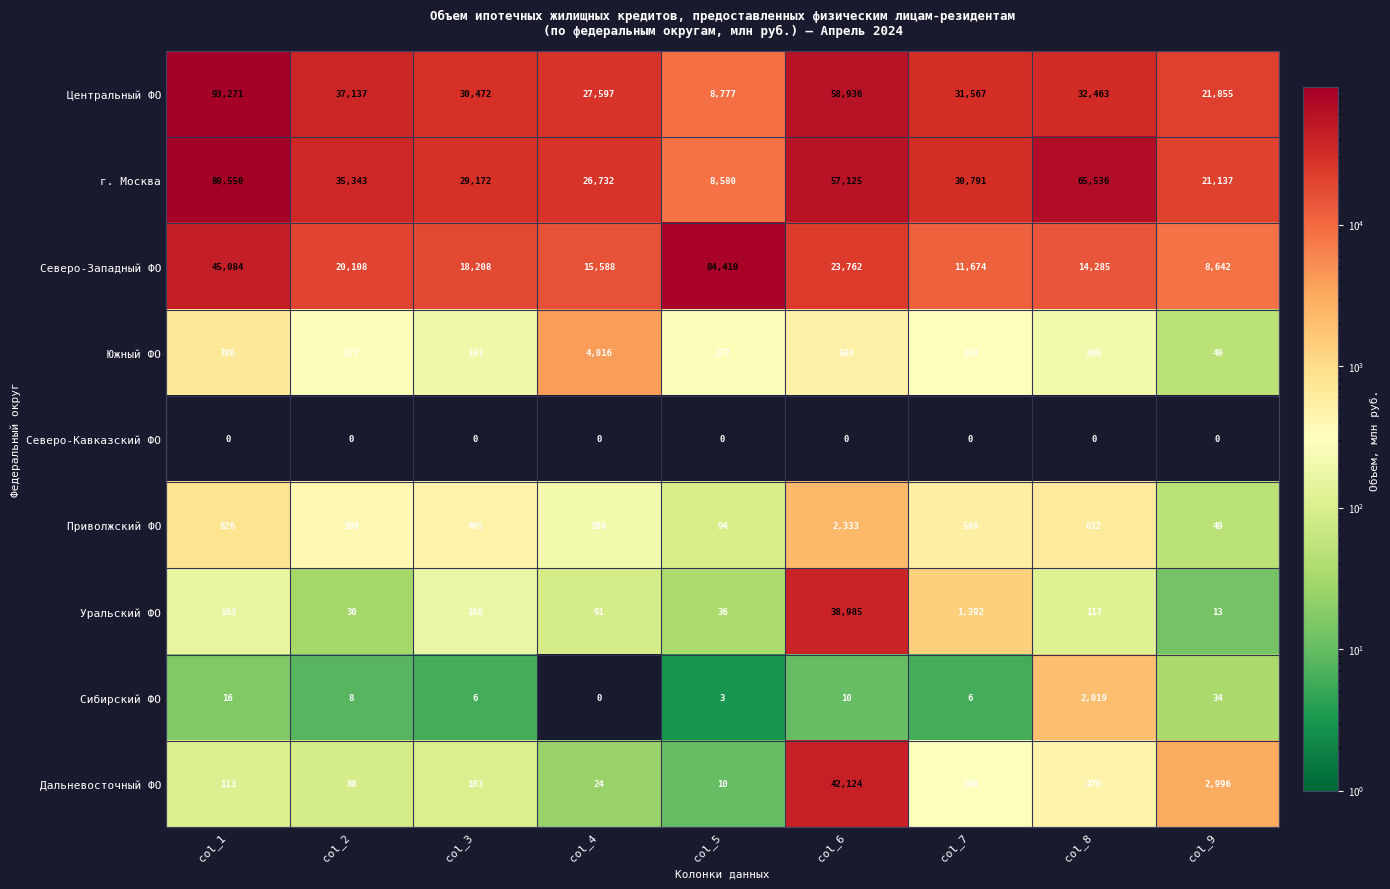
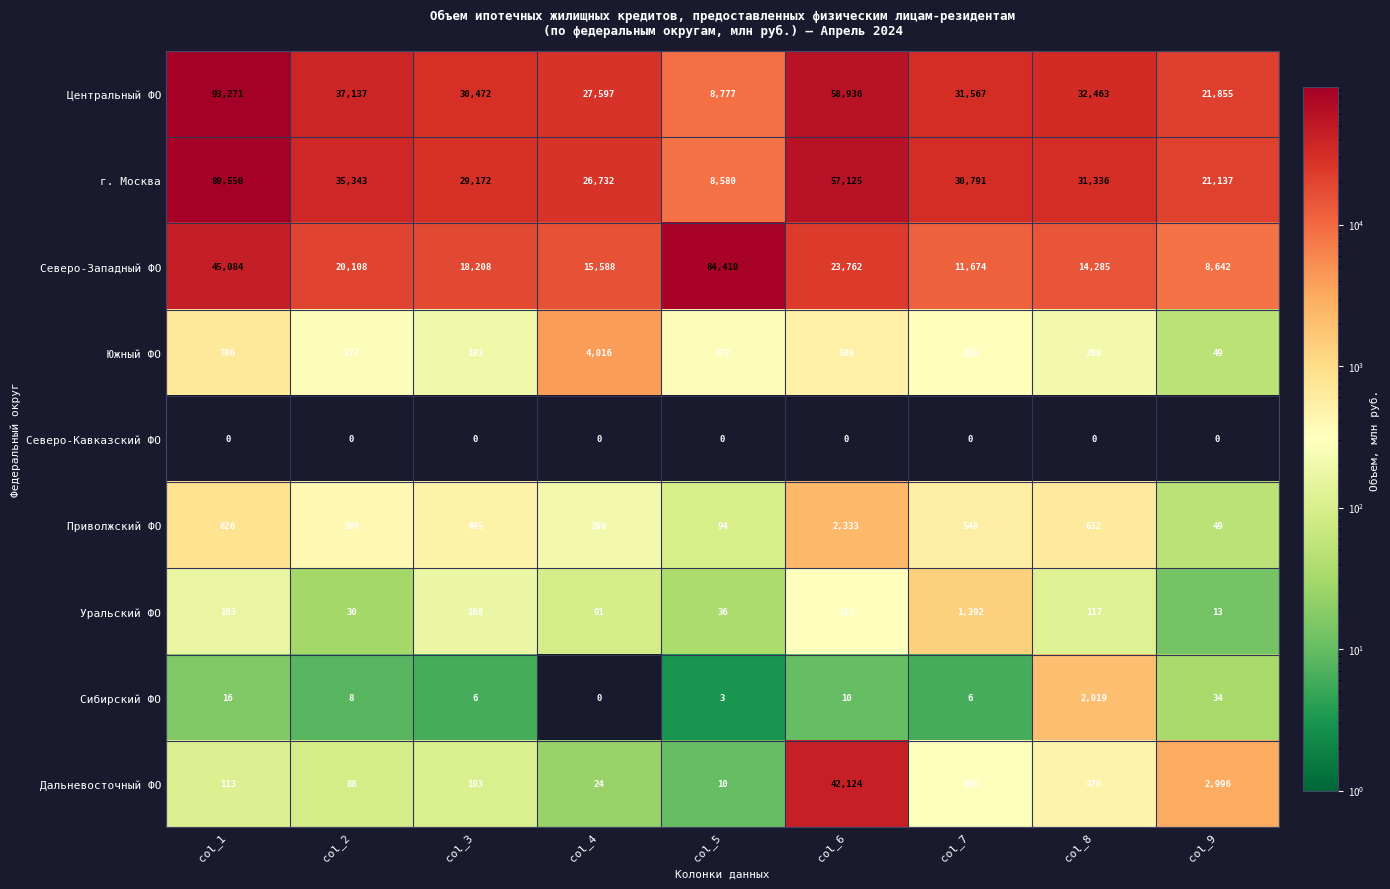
  {
    "Центральный ФО": {
      "col_1": "93,271",
      "col_2": "37,137",
      "col_3": "30,472",
      "col_4": "27,597",
      "col_5": "8,777",
      "col_6": "58,936",
      "col_7": "31,567",
      "col_8": "32,463",
      "col_9": "21,855"
    },
    "г. Москва": {
      "col_1": "89,550",
      "col_2": "35,343",
      "col_3": "29,172",
      "col_4": "26,732",
      "col_5": "8,580",
      "col_6": "57,125",
      "col_7": "30,791",
-     "col_8": "65,536",
+     "col_8": "31,336",
      "col_9": "21,137"
    },
    "Северо-Западный ФО": {
      "col_1": "45,084",
      "col_2": "20,108",
      "col_3": "18,208",
      "col_4": "15,588",
      "col_5": "84,410",
      "col_6": "23,762",
      "col_7": "11,674",
      "col_8": "14,285",
      "col_9": "8,642"
    },
    "Южный ФО": {
      "col_1": "706",
      "col_2": "277",
      "col_3": "193",
      "col_4": "4,016",
      "col_5": "272",
      "col_6": "506",
      "col_7": "310",
      "col_8": "208",
      "col_9": "49"
    },
    "Северо-Кавказский ФО": {
      "col_1": "0",
      "col_2": "0",
      "col_3": "0",
      "col_4": "0",
      "col_5": "0",
      "col_6": "0",
      "col_7": "0",
      "col_8": "0",
      "col_9": "0"
    },
    "Приволжский ФО": {
      "col_1": "826",
      "col_2": "398",
      "col_3": "495",
      "col_4": "206",
      "col_5": "94",
      "col_6": "2,333",
      "col_7": "548",
      "col_8": "632",
      "col_9": "49"
    },
    "Уральский ФО": {
      "col_1": "163",
      "col_2": "30",
      "col_3": "168",
      "col_4": "91",
      "col_5": "36",
-     "col_6": "38,985",
+     "col_6": "313",
      "col_7": "1,392",
      "col_8": "117",
      "col_9": "13"
    },
    "Сибирский ФО": {
      "col_1": "16",
      "col_2": "8",
      "col_3": "6",
      "col_4": "0",
      "col_5": "3",
      "col_6": "10",
      "col_7": "6",
      "col_8": "2,019",
      "col_9": "34"
    },
    "Дальневосточный ФО": {
      "col_1": "113",
      "col_2": "88",
      "col_3": "103",
      "col_4": "24",
      "col_5": "10",
      "col_6": "42,124",
      "col_7": "286",
      "col_8": "470",
      "col_9": "2,996"
    }
  }
